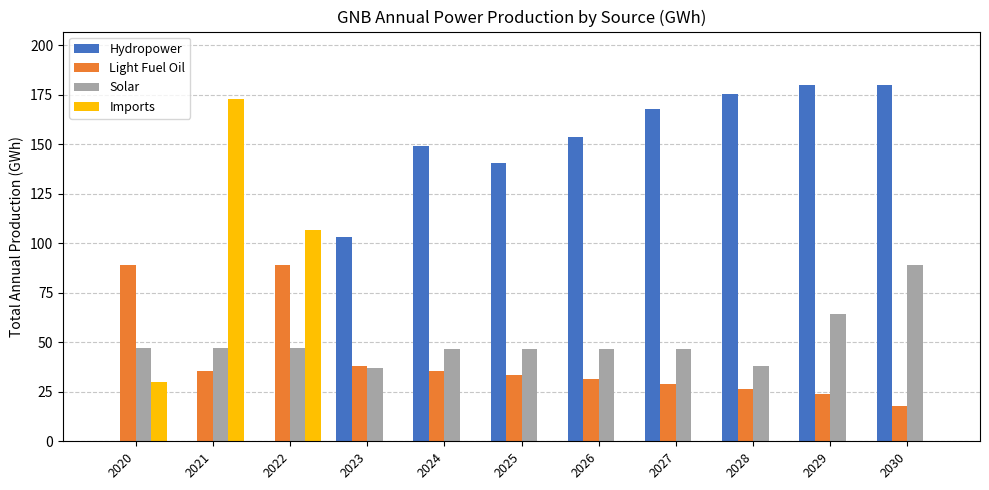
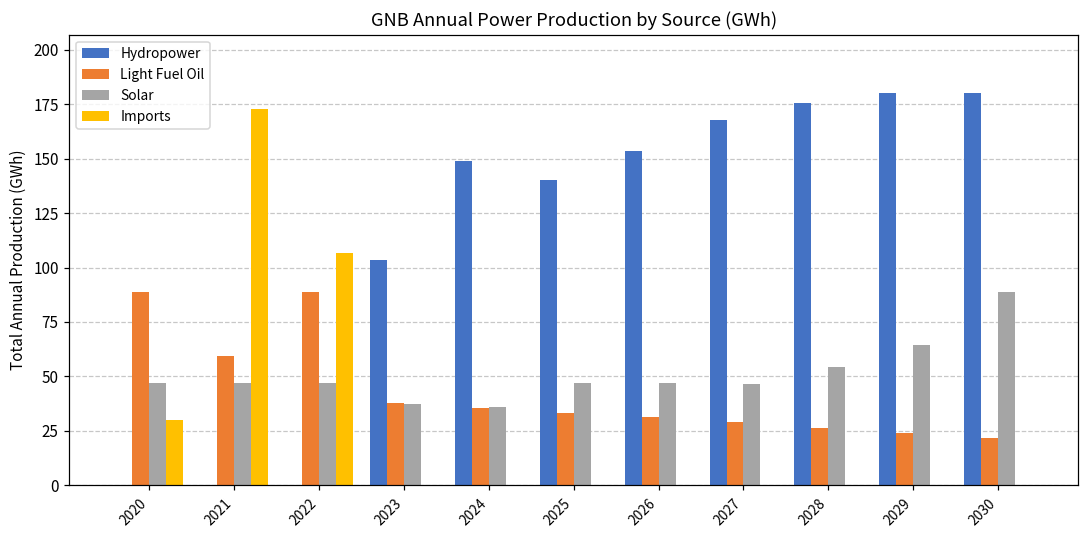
  {
    "Hydropower": {
      "2020": 0,
      "2021": 0,
      "2022": 0,
      "2023": 103,
      "2024": 149,
      "2025": 140,
      "2026": 153,
      "2027": 168,
      "2028": 175,
      "2029": 180,
      "2030": 180
    },
    "Light Fuel Oil": {
      "2020": 89,
-     "2021": 35,
+     "2021": 60,
      "2022": 89,
      "2023": 38,
      "2024": 36,
      "2025": 33,
      "2026": 31,
      "2027": 29,
      "2028": 26,
      "2029": 24,
-     "2030": 18
+     "2030": 22
    },
    "Solar": {
      "2020": 47,
      "2021": 47,
      "2022": 47,
      "2023": 37,
-     "2024": 47,
+     "2024": 36,
      "2025": 47,
      "2026": 47,
      "2027": 47,
-     "2028": 38,
+     "2028": 54,
      "2029": 65,
      "2030": 89
    },
    "Imports": {
      "2020": 30,
      "2021": 173,
      "2022": 106,
      "2023": 0,
      "2024": 0,
      "2025": 0,
      "2026": 0,
      "2027": 0,
      "2028": 0,
      "2029": 0,
      "2030": 0
    }
  }
